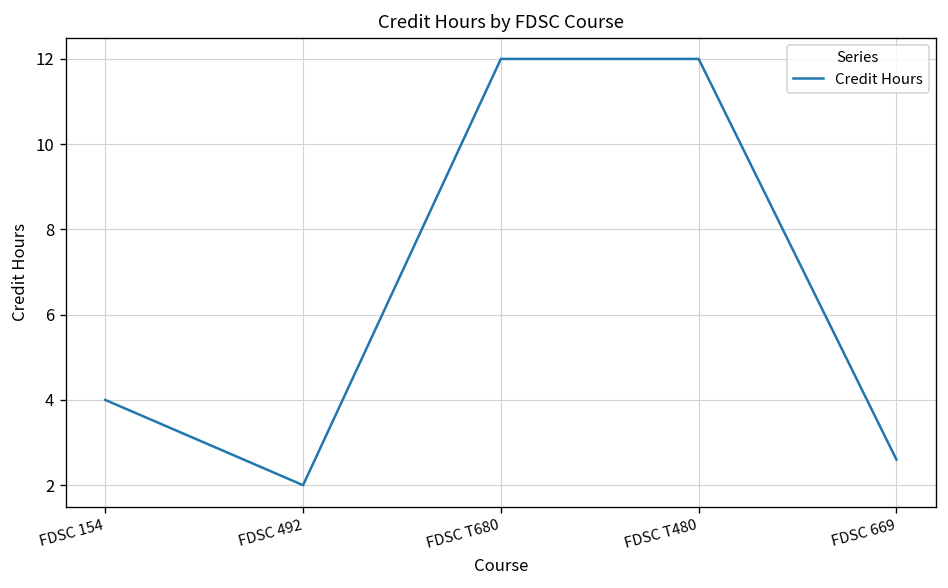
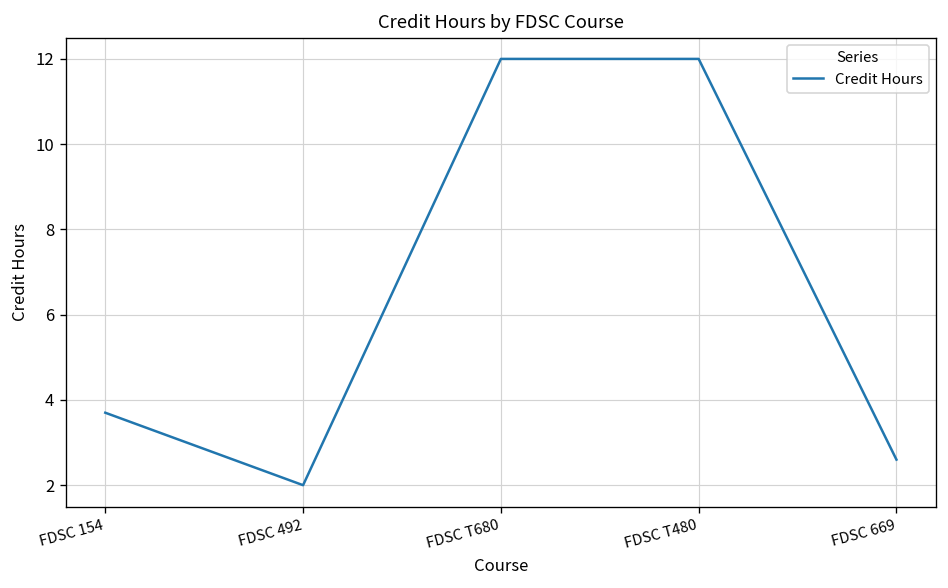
  {
-   "FDSC 154": 4.0,
+   "FDSC 154": 3.7,
    "FDSC 492": 2.0,
    "FDSC T680": 12.0,
    "FDSC T480": 12.0,
    "FDSC 669": 2.6
  }
